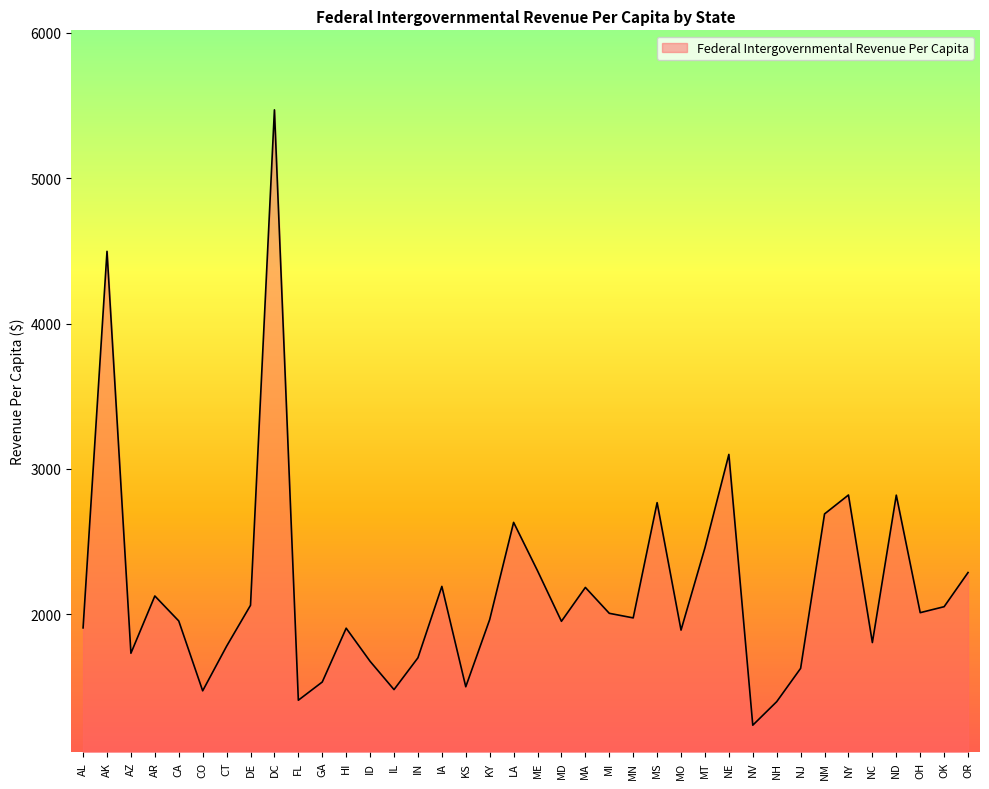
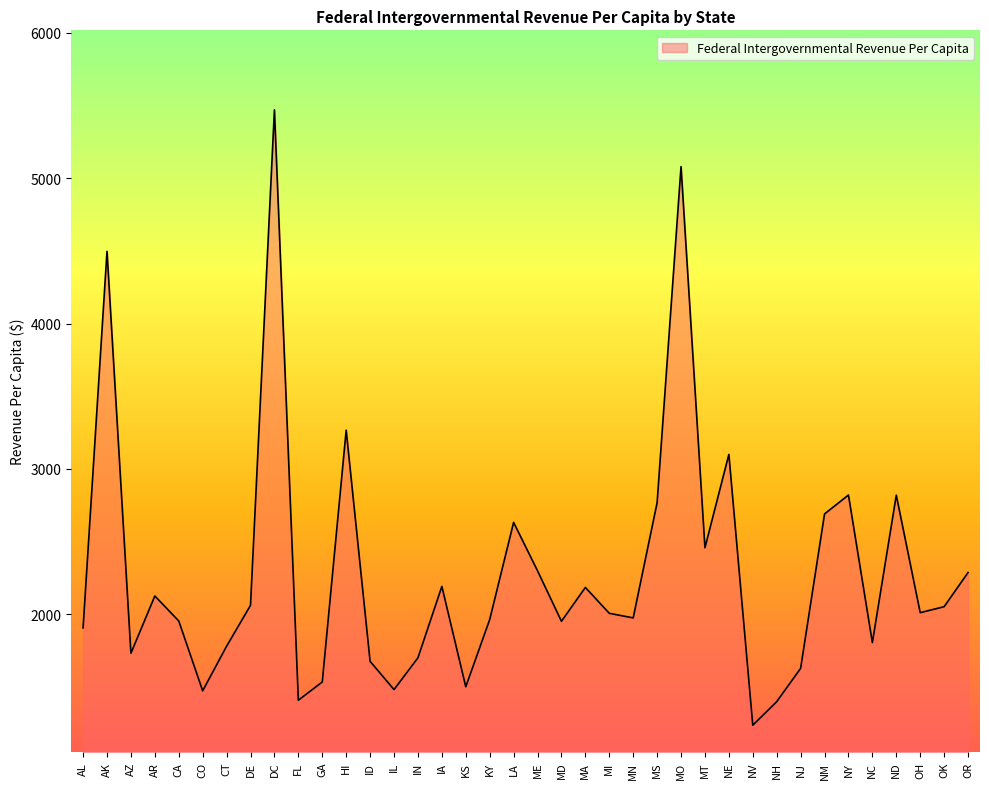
  {
    "AL": 1910,
    "AK": 4500,
    "AZ": 1730,
    "AR": 2130,
    "CA": 1950,
    "CO": 1470,
    "CT": 1780,
    "DE": 2060,
    "DC": 5470,
    "FL": 1410,
    "GA": 1530,
-   "HI": 1900,
+   "HI": 3270,
    "ID": 1680,
    "IL": 1480,
    "IN": 1700,
    "IA": 2190,
    "KS": 1500,
    "KY": 1960,
    "LA": 2630,
    "ME": 2300,
    "MD": 1950,
    "MA": 2180,
    "MI": 2010,
    "MN": 1970,
    "MS": 2770,
-   "MO": 1890,
+   "MO": 5080,
    "MT": 2460,
    "NE": 3100,
    "NV": 1240,
    "NH": 1400,
    "NJ": 1630,
    "NM": 2690,
    "NY": 2820,
    "NC": 1810,
    "ND": 2820,
    "OH": 2010,
    "OK": 2050,
    "OR": 2290
  }
